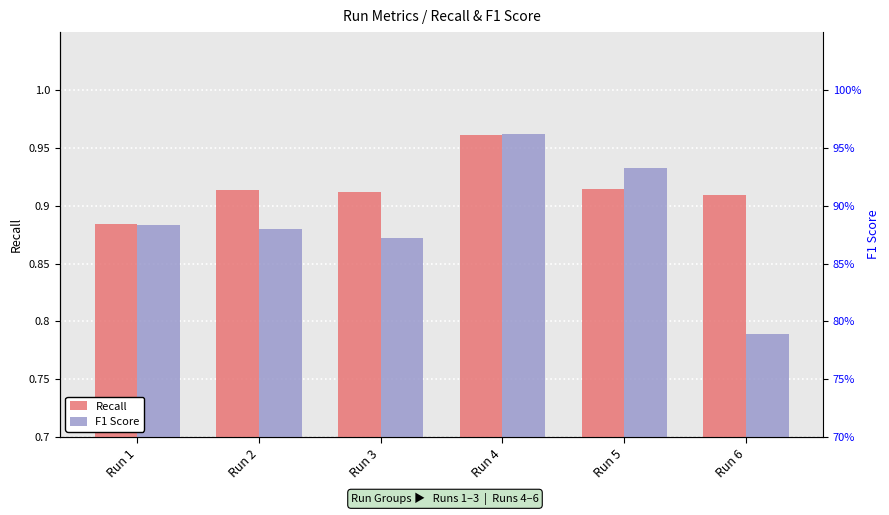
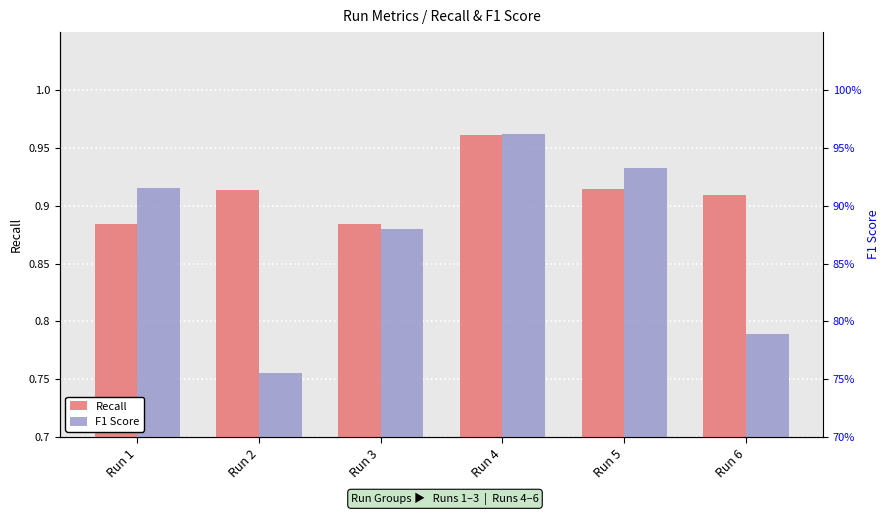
  {
    "Recall": {
      "Run 1": 0.885,
      "Run 2": 0.914,
-     "Run 3": 0.912,
+     "Run 3": 0.885,
      "Run 4": 0.962,
      "Run 5": 0.915,
      "Run 6": 0.910
    },
    "F1 Score": {
-     "Run 1": 0.884,
-     "Run 2": 0.880,
-     "Run 3": 0.872,
+     "Run 1": 0.915,
+     "Run 2": 0.756,
+     "Run 3": 0.880,
      "Run 4": 0.962,
      "Run 5": 0.932,
      "Run 6": 0.789
    }
  }
